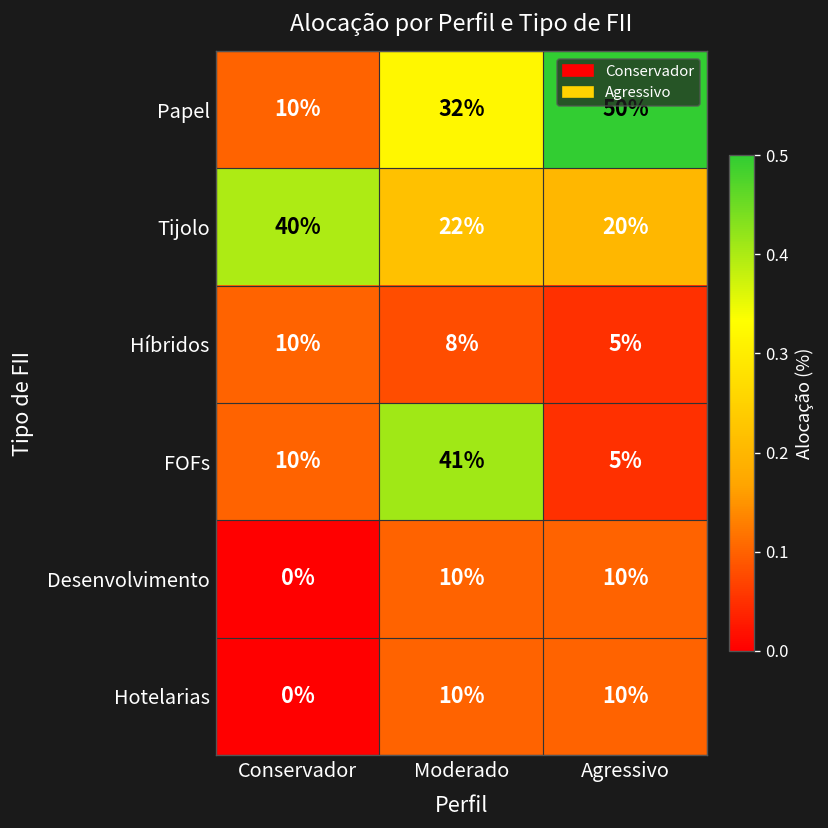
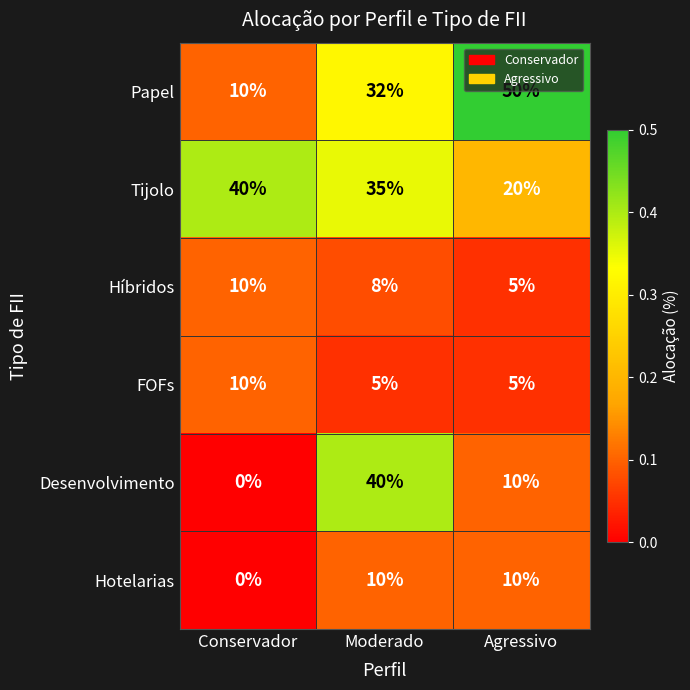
  {
    "Papel": {
      "Conservador": "10%",
      "Moderado": "32%"
    },
    "Tijolo": {
      "Conservador": "40%",
-     "Moderado": "22%",
+     "Moderado": "35%",
      "Agressivo": "20%"
    },
    "Híbridos": {
      "Conservador": "10%",
      "Moderado": "8%",
      "Agressivo": "5%"
    },
    "FOFs": {
      "Conservador": "10%",
-     "Moderado": "41%",
+     "Moderado": "5%",
      "Agressivo": "5%"
    },
    "Desenvolvimento": {
      "Conservador": "0%",
-     "Moderado": "10%",
+     "Moderado": "40%",
      "Agressivo": "10%"
    },
    "Hotelarias": {
      "Conservador": "0%",
      "Moderado": "10%",
      "Agressivo": "10%"
    }
  }
